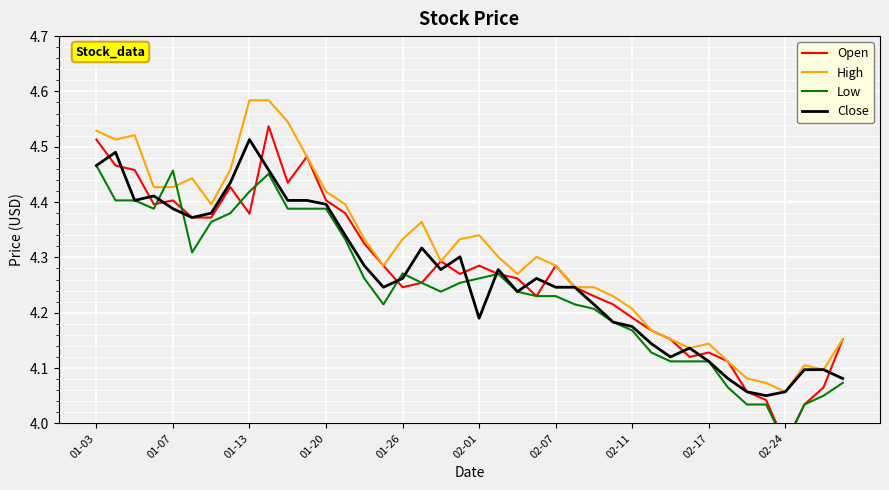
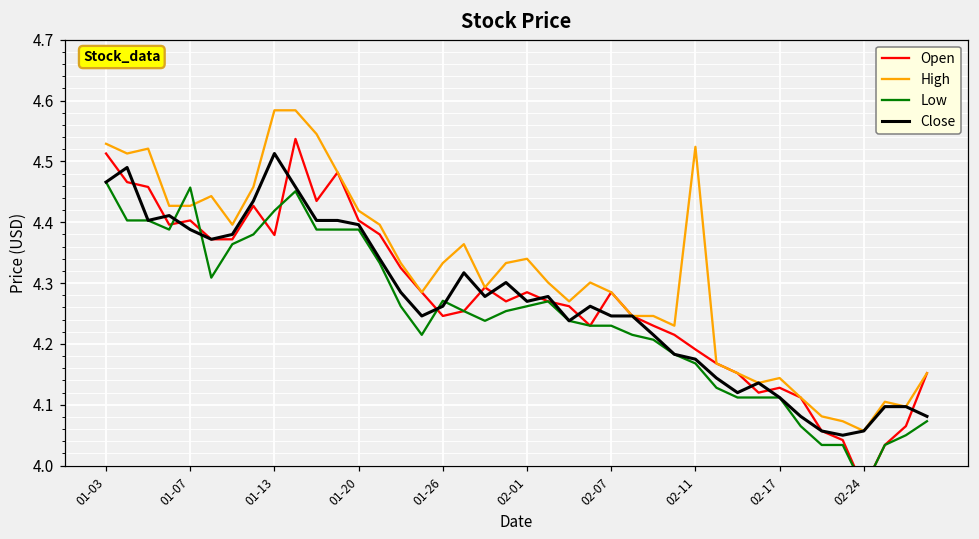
  {
    "Open": {
      "01-03": 4.51,
      "01-07": 4.40,
      "01-13": 4.38,
      "01-20": 4.40,
      "01-26": 4.25,
      "02-01": 4.29,
      "02-11": 4.19,
      "02-17": 4.13
    },
    "High": {
      "01-03": 4.53,
      "01-07": 4.43,
      "01-13": 4.58,
      "01-20": 4.42,
      "01-26": 4.33,
      "02-01": 4.34,
-     "02-11": 4.21,
+     "02-11": 4.52,
      "02-17": 4.14
    },
    "Low": {
      "01-07": 4.46,
      "01-13": 4.42,
      "01-20": 4.39,
      "01-26": 4.27,
      "02-01": 4.26,
      "02-07": 4.23,
      "02-11": 4.17
    },
    "Close": {
      "01-07": 4.39,
      "01-13": 4.51,
      "01-20": 4.40,
      "01-26": 4.26,
-     "02-01": 4.19,
+     "02-01": 4.27,
      "02-07": 4.25,
      "02-11": 4.18
    }
  }
